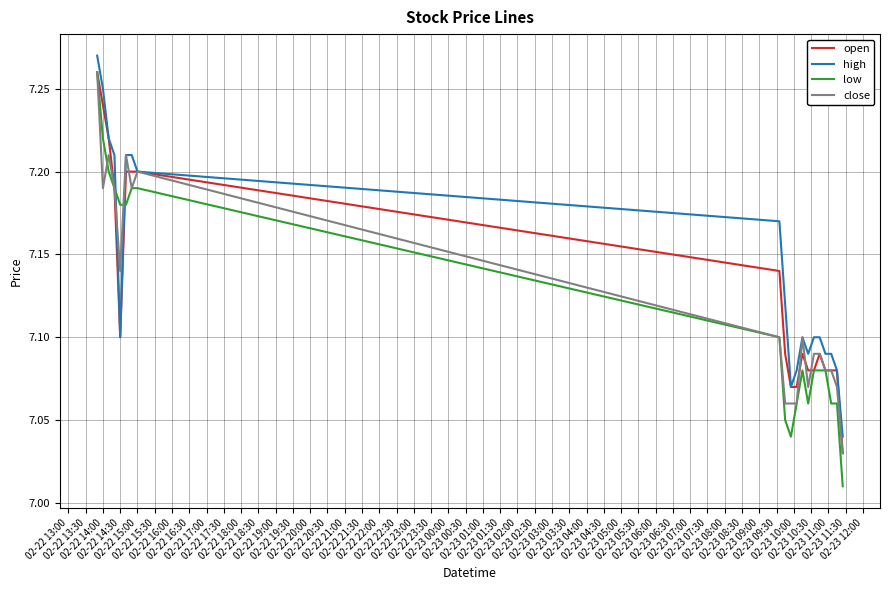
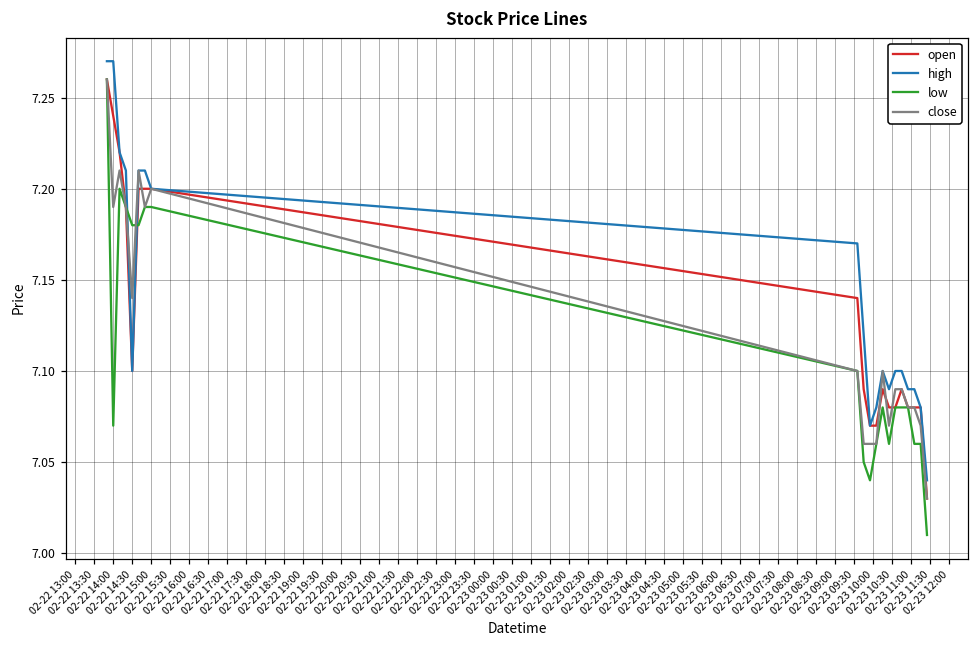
  {
    "open": {
      "02-22 14:00": 7.24
    },
    "high": {
-     "02-22 14:00": 7.25
+     "02-22 14:00": 7.27
    },
    "low": {
-     "02-22 14:00": 7.22,
+     "02-22 14:00": 7.07,
      "02-22 14:30": 7.18,
      "02-22 15:00": 7.19
    },
    "close": {
      "02-22 14:00": 7.19,
      "02-22 14:30": 7.14
    }
  }
